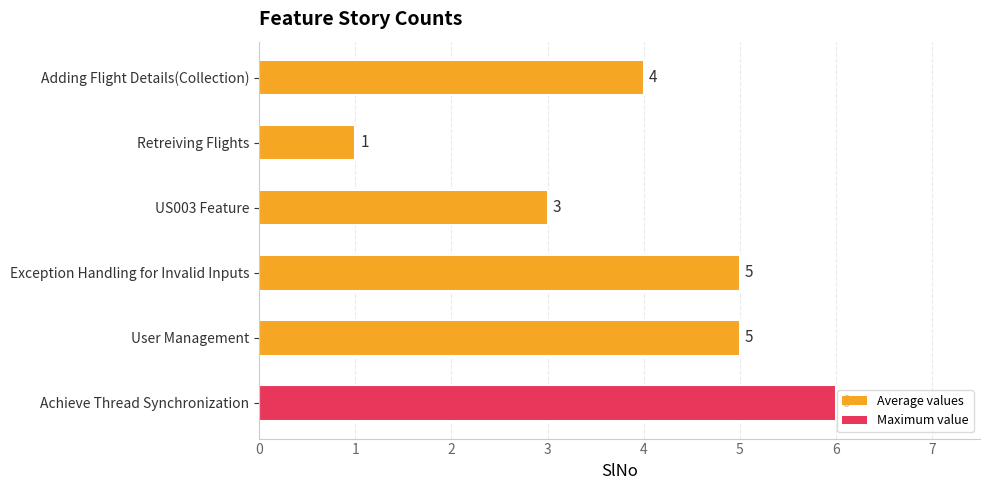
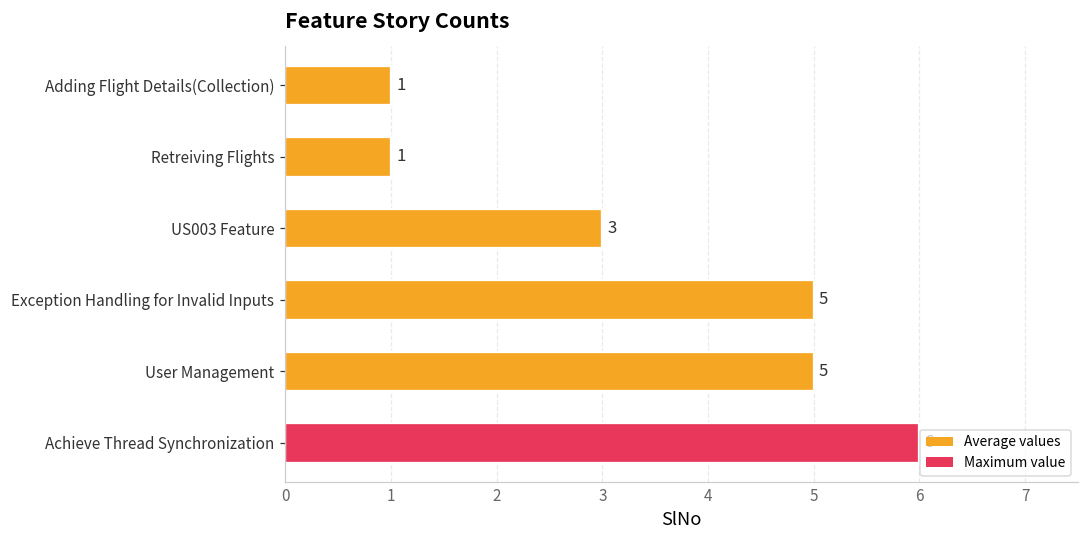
  {
-   "Adding Flight Details(Collection)": 4,
+   "Adding Flight Details(Collection)": 1,
    "Retreiving Flights": 1,
    "US003 Feature": 3,
    "Exception Handling for Invalid Inputs": 5,
    "User Management": 5
  }
